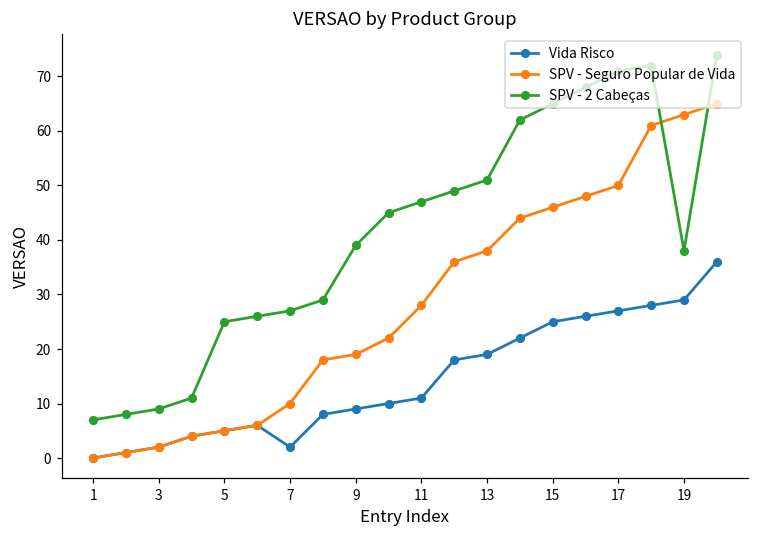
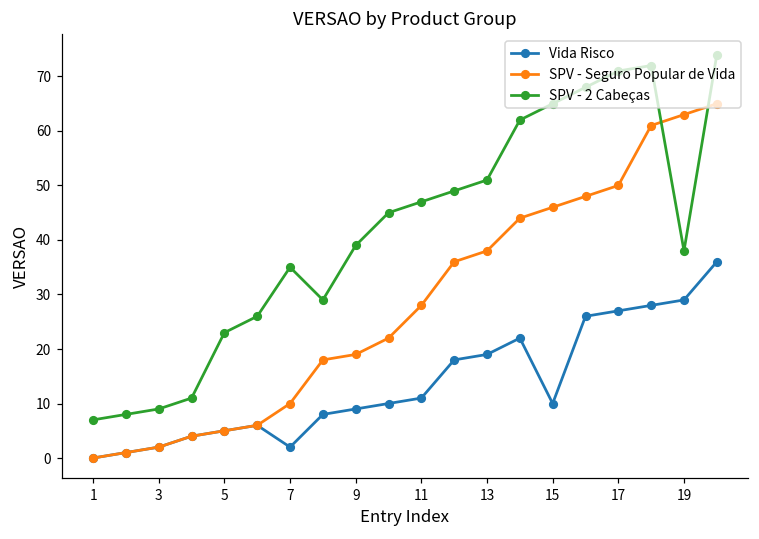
  {
    "Vida Risco": {
      "7": 2,
      "9": 9,
      "11": 11,
      "13": 19,
-     "15": 25,
+     "15": 10,
      "17": 27,
      "19": 29
    },
    "SPV - Seguro Popular de Vida": {
      "7": 10,
      "9": 19,
      "11": 28,
      "13": 38,
      "15": 46,
      "17": 50,
      "19": 63
    },
    "SPV - 2 Cabeças": {
      "1": 7,
      "3": 9,
-     "5": 25,
-     "7": 27,
+     "5": 23,
+     "7": 35,
      "9": 39,
      "11": 47,
      "13": 51,
      "19": 38
    }
  }
